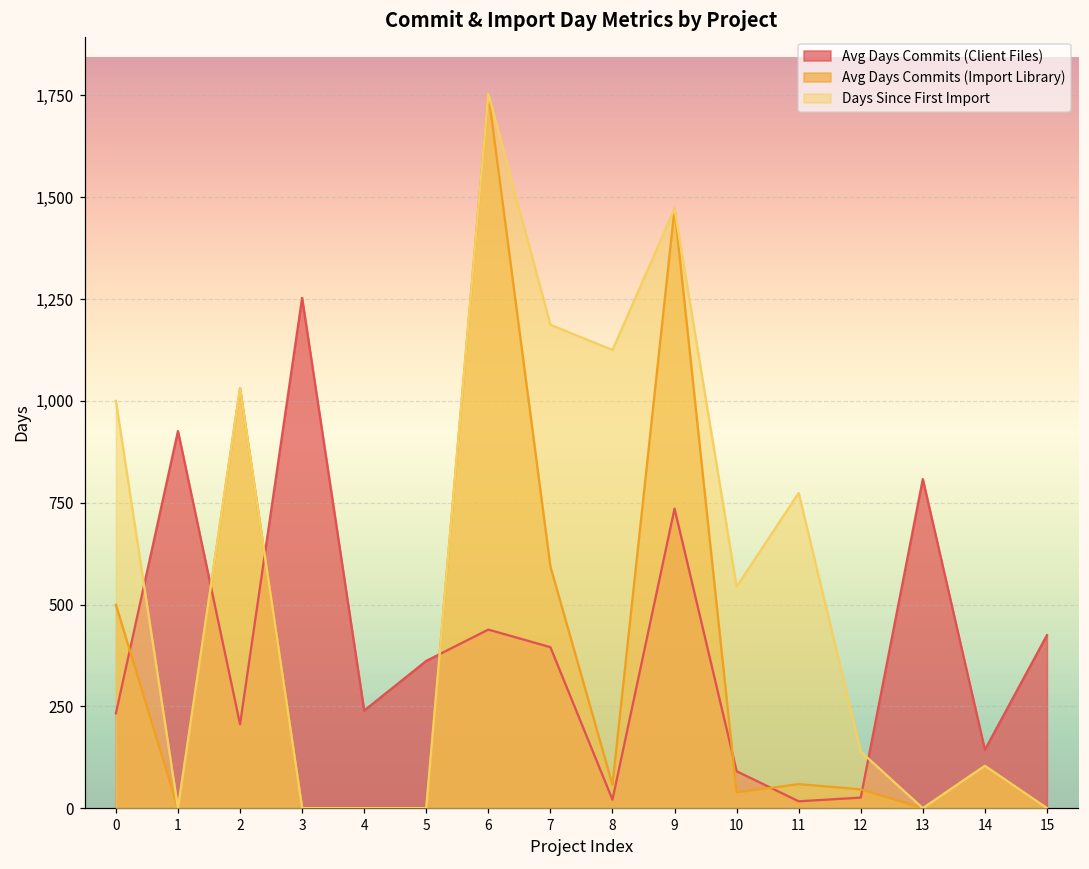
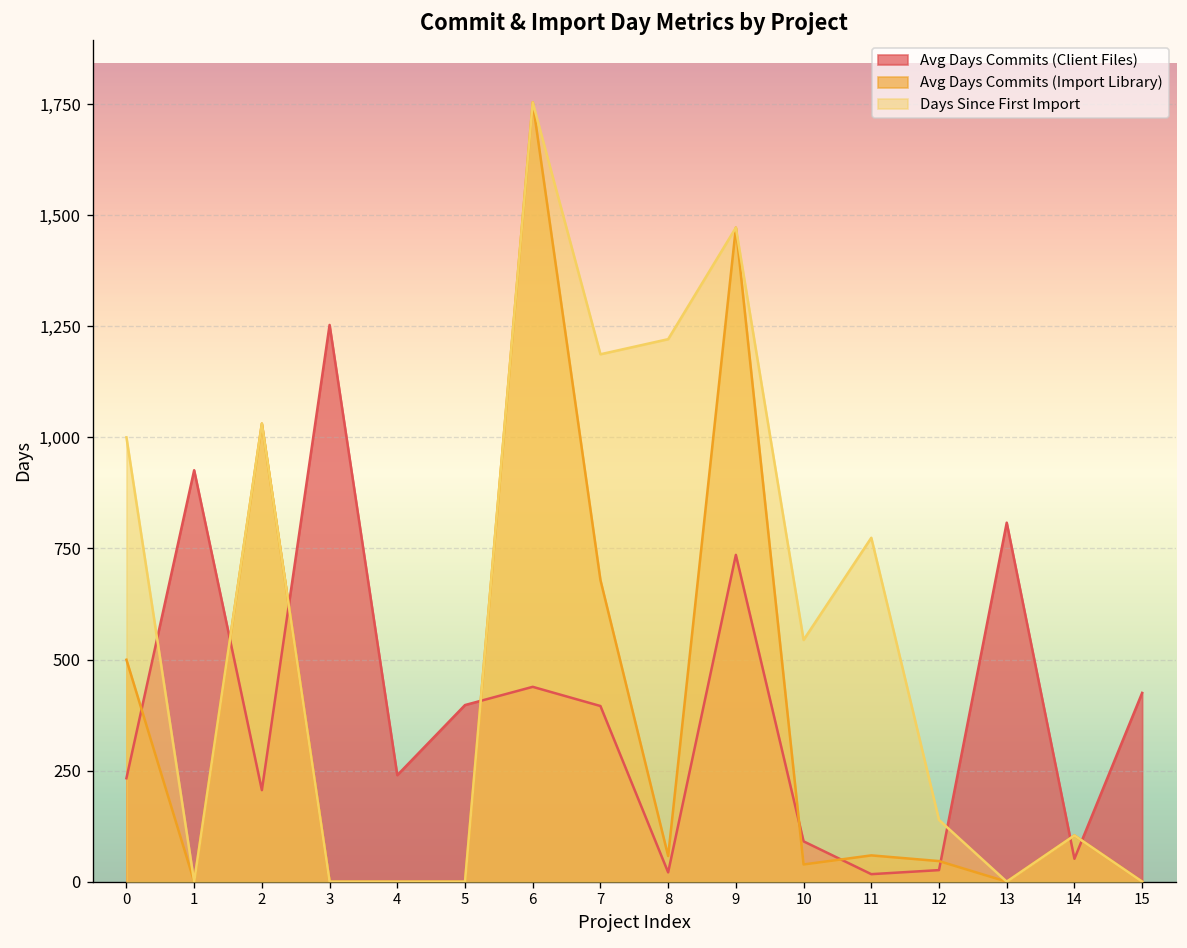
  {
    "Avg Days Commits (Client Files)": {
      "0": "230",
      "1": "930",
      "2": "210",
      "3": "1,250",
      "4": "240",
-     "5": "360",
+     "5": "400",
      "6": "440",
      "7": "400",
      "8": "20",
      "9": "740",
      "10": "90",
      "11": "20",
      "12": "30",
      "13": "810",
-     "14": "140",
+     "14": "50",
      "15": "420"
    },
    "Avg Days Commits (Import Library)": {
      "0": "500",
-     "7": "590",
+     "7": "680",
      "8": "60",
      "10": "40",
      "11": "60",
      "12": "50"
    },
    "Days Since First Import": {
      "0": "1,000",
      "7": "1,190",
-     "8": "1,130",
+     "8": "1,220",
      "10": "540",
      "11": "770",
      "12": "140"
    }
  }
